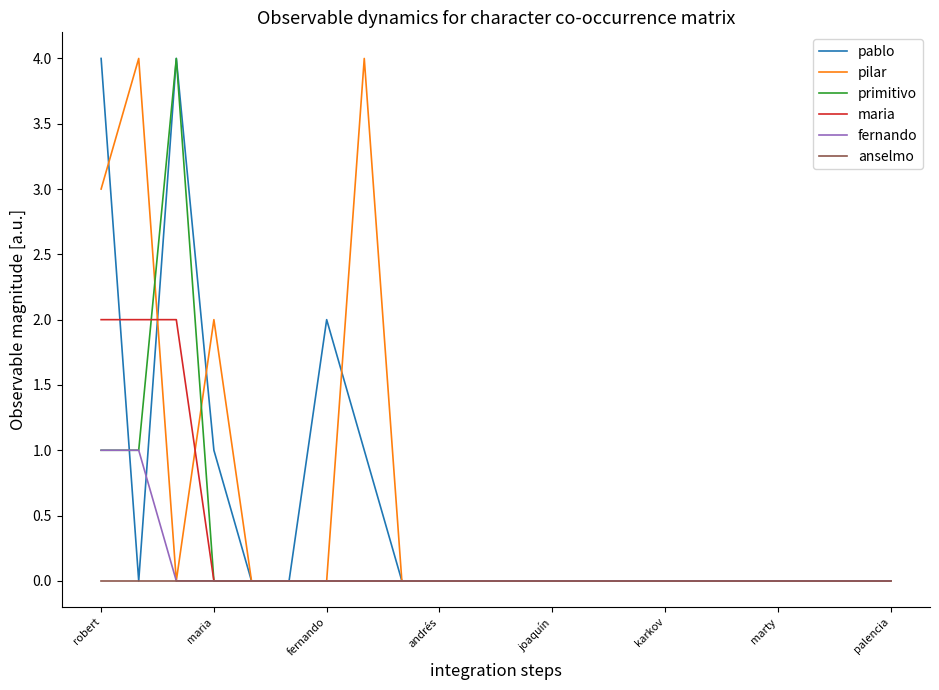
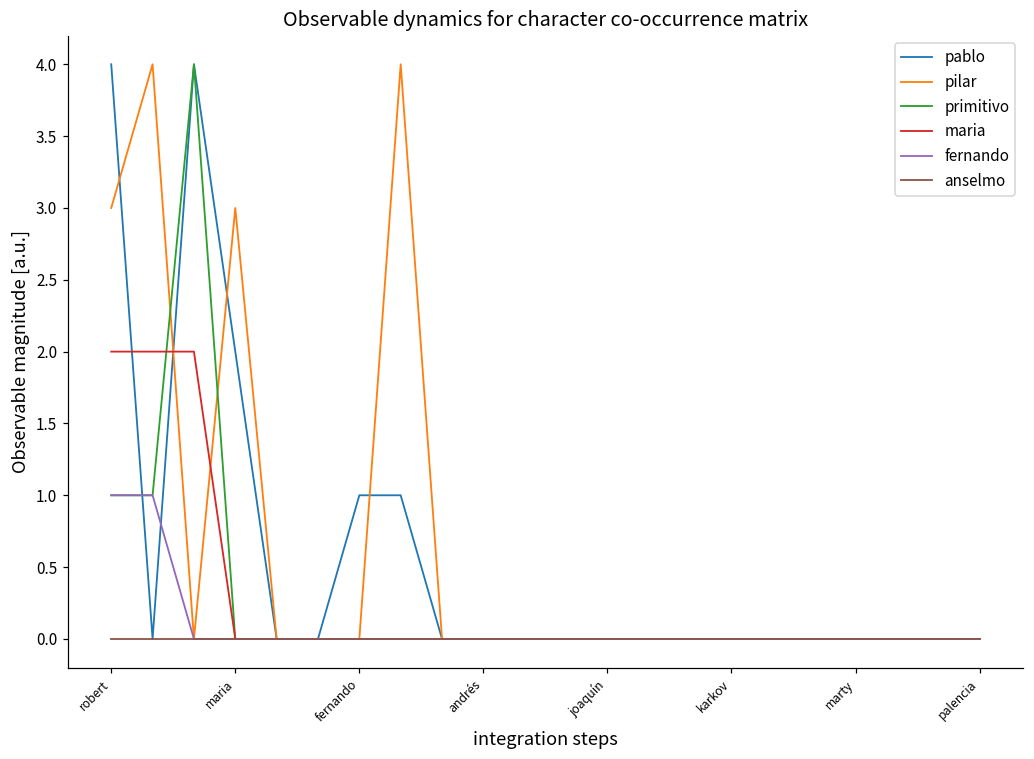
  {
    "pablo": {
      "robert": 4,
-     "maria": 1,
-     "fernando": 2
+     "maria": 2,
+     "fernando": 1
    },
    "pilar": {
      "robert": 3,
-     "maria": 2
+     "maria": 3
    },
    "maria": {
      "robert": 2
    },
    "anselmo": {
      "robert": 0
    }
  }
